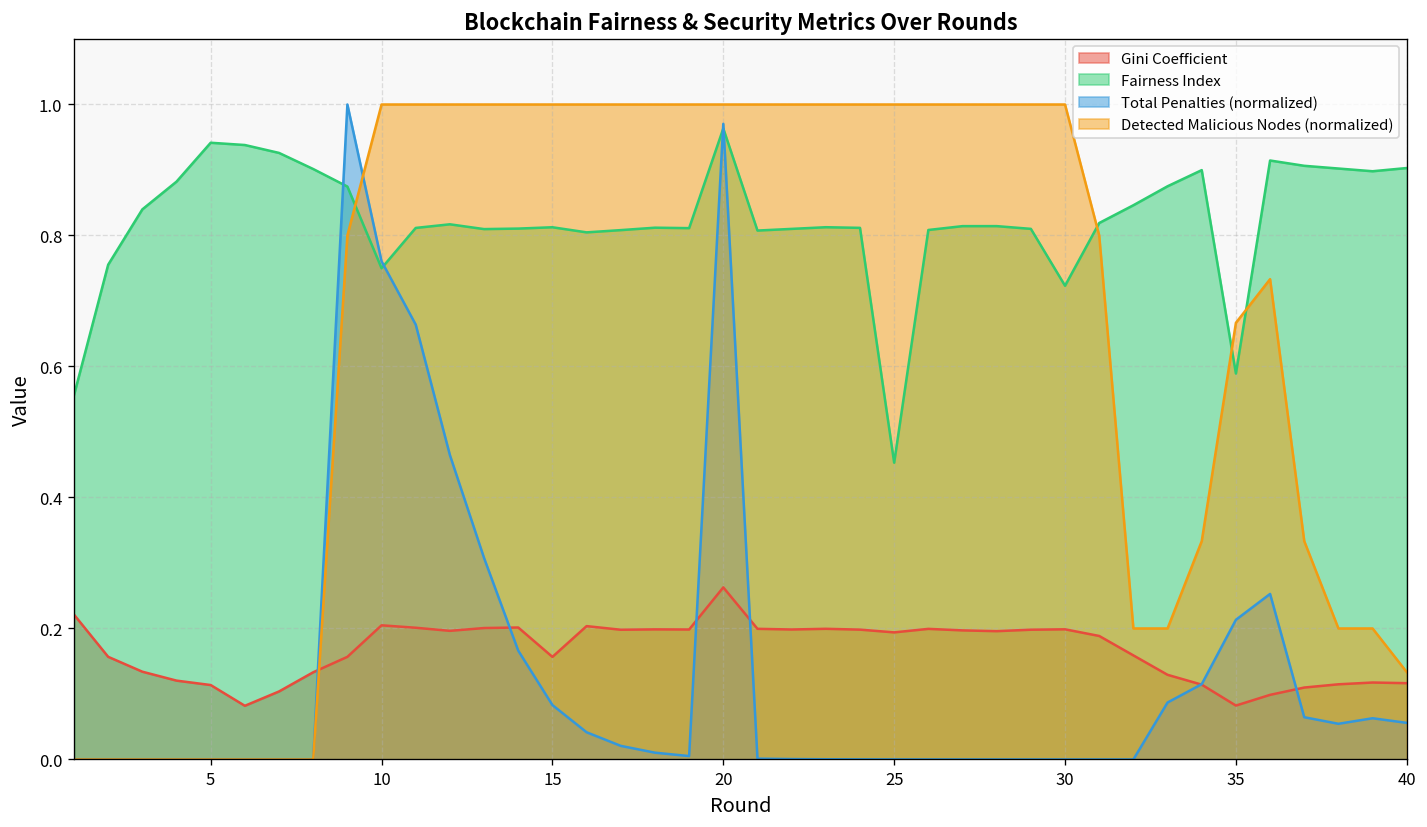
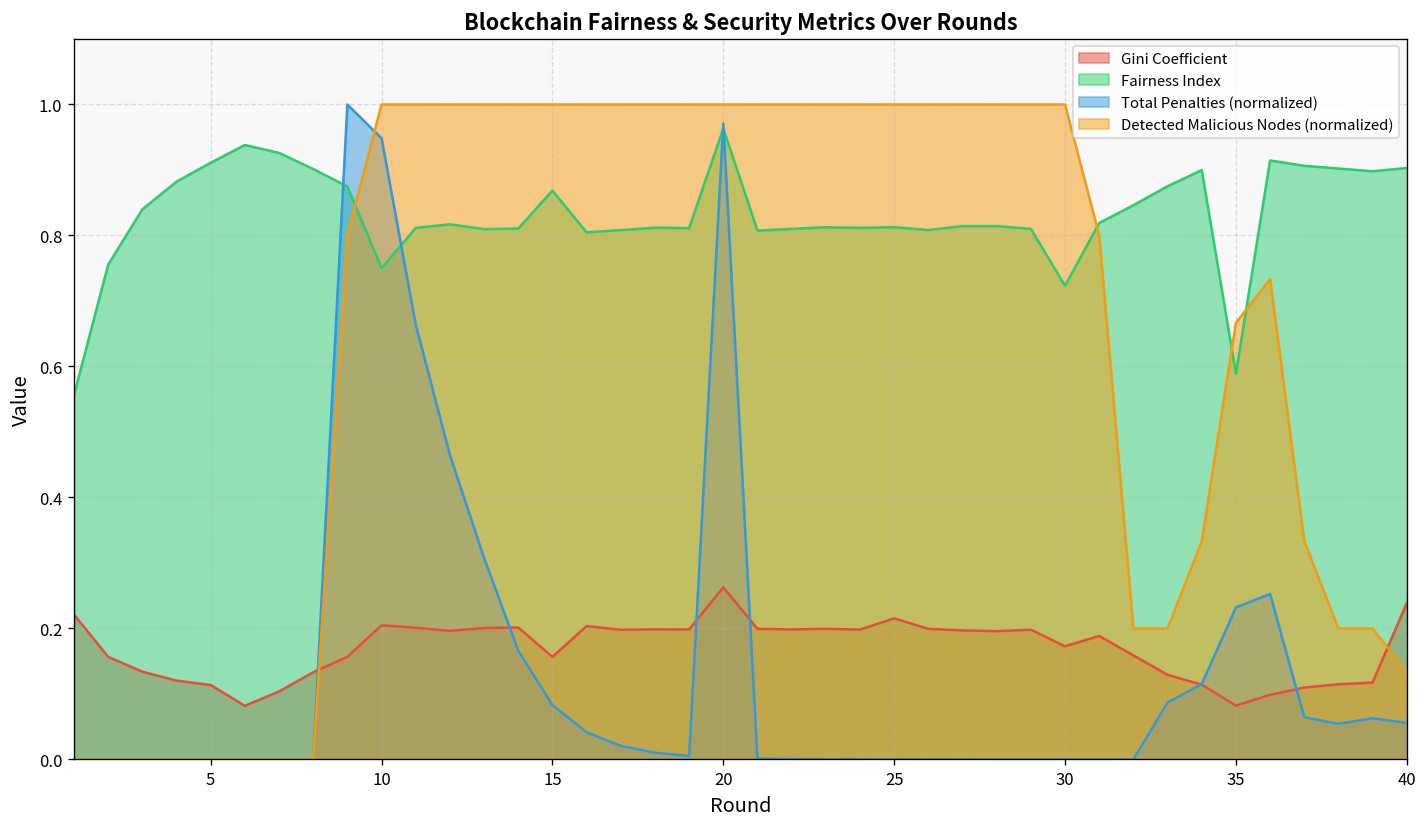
  {
    "Gini Coefficient": {
      "5": 0.11,
      "10": 0.20,
      "15": 0.16,
      "20": 0.26,
-     "25": 0.19,
-     "30": 0.20,
+     "25": 0.22,
+     "30": 0.17,
      "35": 0.08,
-     "40": 0.12
+     "40": 0.24
    },
    "Fairness Index": {
-     "5": 0.94,
+     "5": 0.91,
      "10": 0.75,
-     "15": 0.81,
+     "15": 0.87,
      "20": 0.96,
-     "25": 0.45,
+     "25": 0.81,
      "30": 0.72,
      "35": 0.59,
      "40": 0.90
    },
    "Total Penalties (normalized)": {
-     "10": 0.76,
+     "10": 0.95,
      "15": 0.08,
      "20": 0.97,
      "25": 0.00,
      "30": 0.00,
-     "35": 0.21,
+     "35": 0.23,
      "40": 0.06
    },
    "Detected Malicious Nodes (normalized)": {
      "10": 1.00,
      "15": 1.00,
      "20": 1.00,
      "25": 1.00,
      "30": 1.00,
      "35": 0.67,
      "40": 0.13
    }
  }
